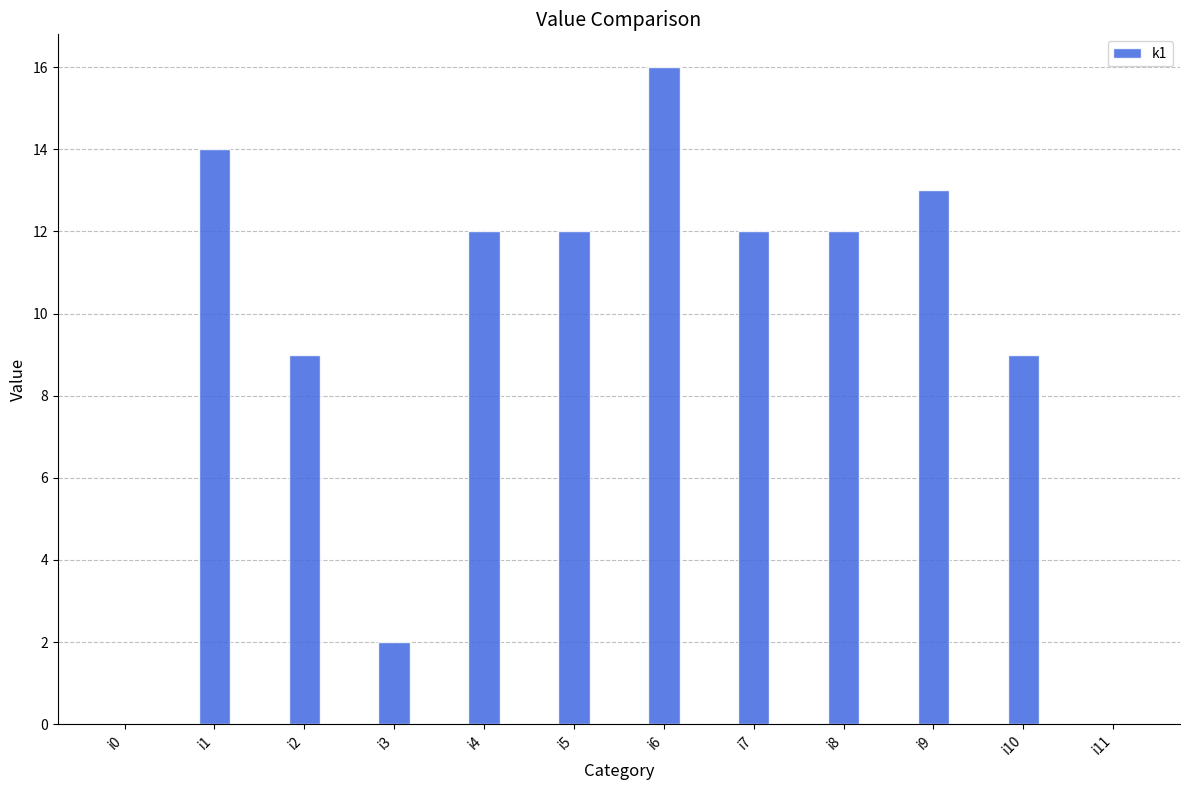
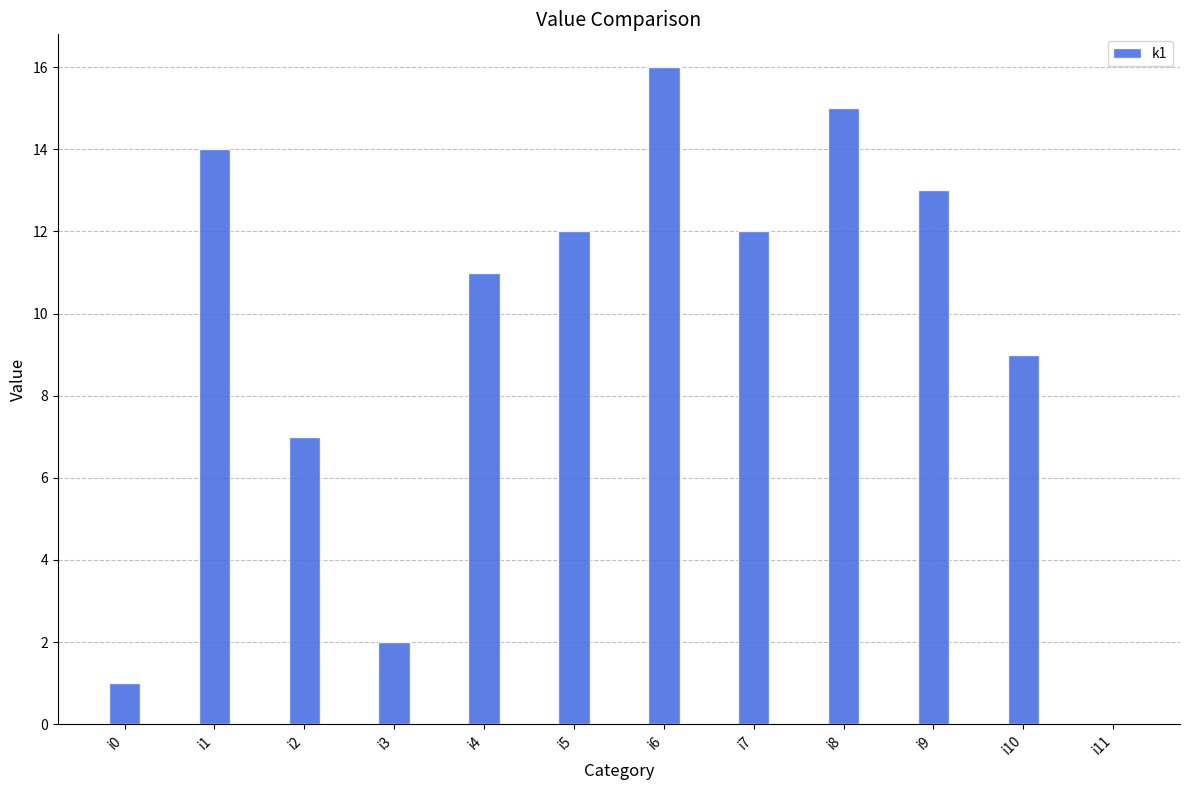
  {
-   "i0": 0,
+   "i0": 1,
    "i1": 14,
-   "i2": 9,
+   "i2": 7,
    "i3": 2,
-   "i4": 12,
+   "i4": 11,
    "i5": 12,
    "i6": 16,
    "i7": 12,
-   "i8": 12,
+   "i8": 15,
    "i9": 13,
    "i10": 9,
    "i11": 0
  }
